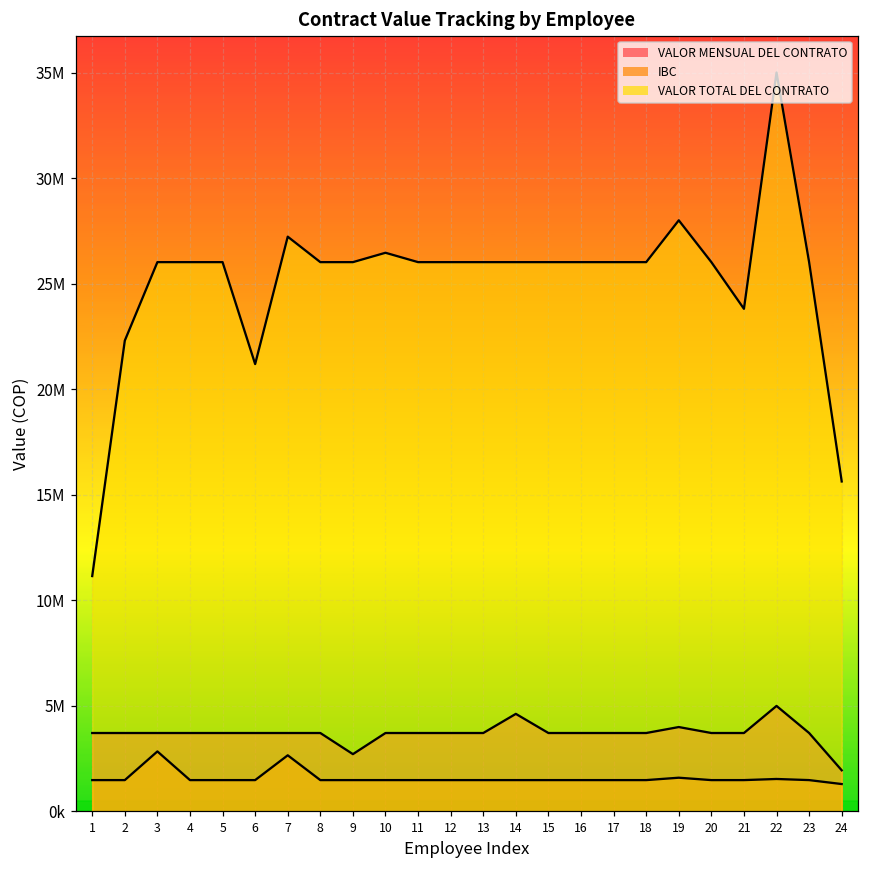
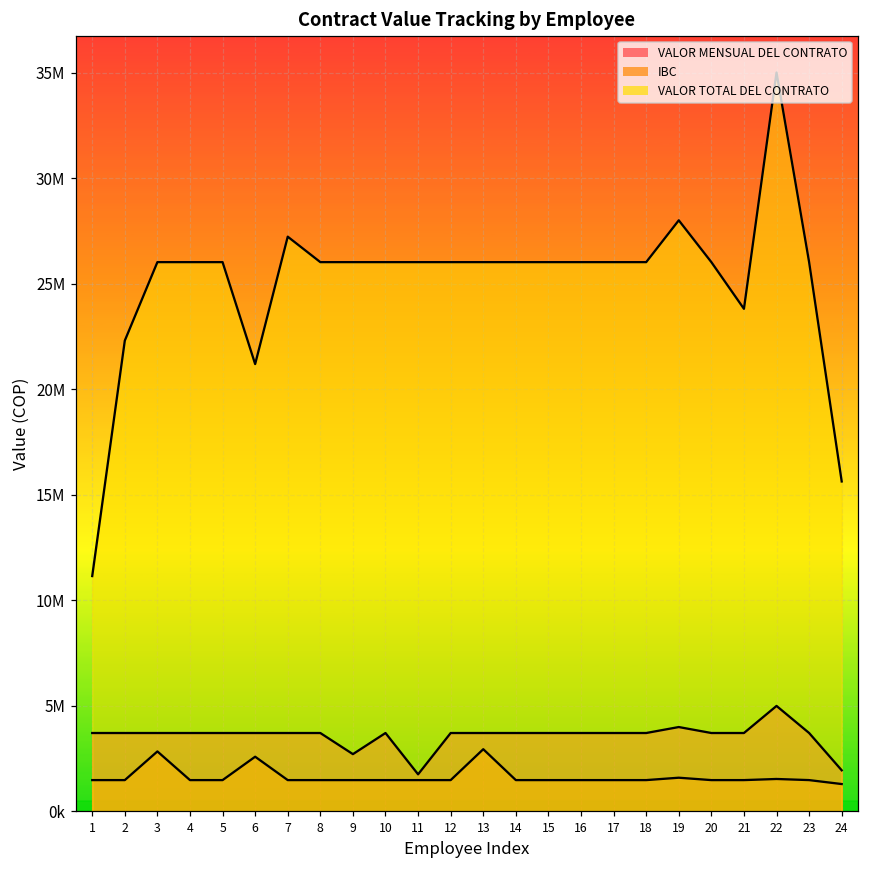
  {
    "VALOR MENSUAL DEL CONTRATO": {
      "1": 3700000,
      "2": 3700000,
      "3": 3700000,
      "4": 3700000,
      "5": 3700000,
      "6": 3700000,
      "7": 3700000,
      "8": 3700000,
      "9": 2700000,
      "10": 3700000,
-     "11": 3700000,
+     "11": 1800000,
      "12": 3700000,
      "13": 3700000,
-     "14": 4600000,
+     "14": 3700000,
      "15": 3700000,
      "16": 3700000,
      "17": 3700000,
      "18": 3700000,
      "19": 4000000,
      "20": 3700000,
      "21": 3700000,
      "22": 5000000,
      "23": 3700000,
      "24": 2000000
    },
    "IBC": {
      "1": 1500000,
      "2": 1500000,
      "3": 2800000,
      "4": 1500000,
      "5": 1500000,
-     "6": 1500000,
-     "7": 2700000,
+     "6": 2600000,
+     "7": 1500000,
      "8": 1500000,
      "9": 1500000,
      "10": 1500000,
      "11": 1500000,
      "12": 1500000,
-     "13": 1500000,
+     "13": 2900000,
      "14": 1500000,
      "15": 1500000,
      "16": 1500000,
      "17": 1500000,
      "18": 1500000,
      "19": 1600000,
      "20": 1500000,
      "21": 1500000,
      "22": 1500000,
      "23": 1500000,
      "24": 1300000
    },
    "VALOR TOTAL DEL CONTRATO": {
      "1": 11200000,
      "2": 22300000,
      "3": 26000000,
      "4": 26000000,
      "5": 26000000,
      "6": 21200000,
      "7": 27200000,
      "8": 26000000,
      "9": 26000000,
-     "10": 26500000,
+     "10": 26000000,
      "11": 26000000,
      "12": 26000000,
      "13": 26000000,
      "14": 26000000,
      "15": 26000000,
      "16": 26000000,
      "17": 26000000,
      "18": 26000000,
      "19": 28000000,
      "20": 26000000,
      "21": 23800000,
      "23": 26000000,
      "24": 15600000
    }
  }
